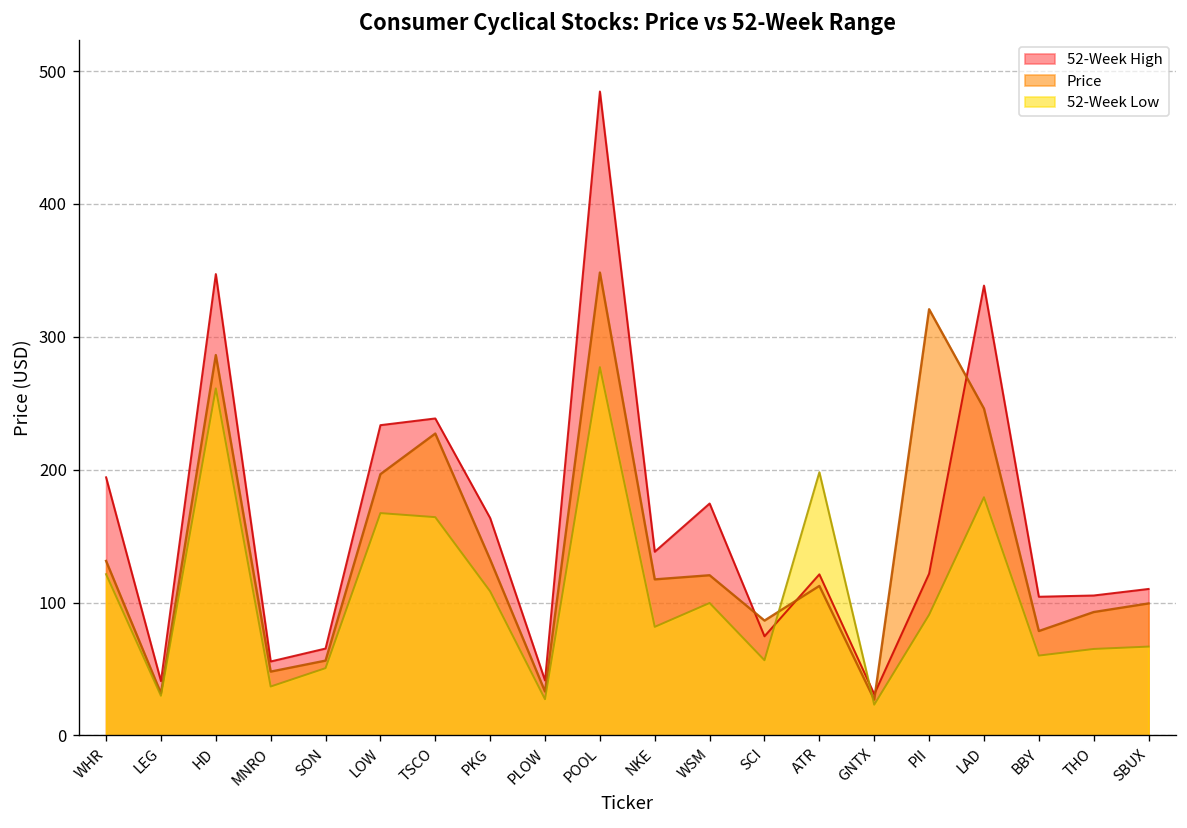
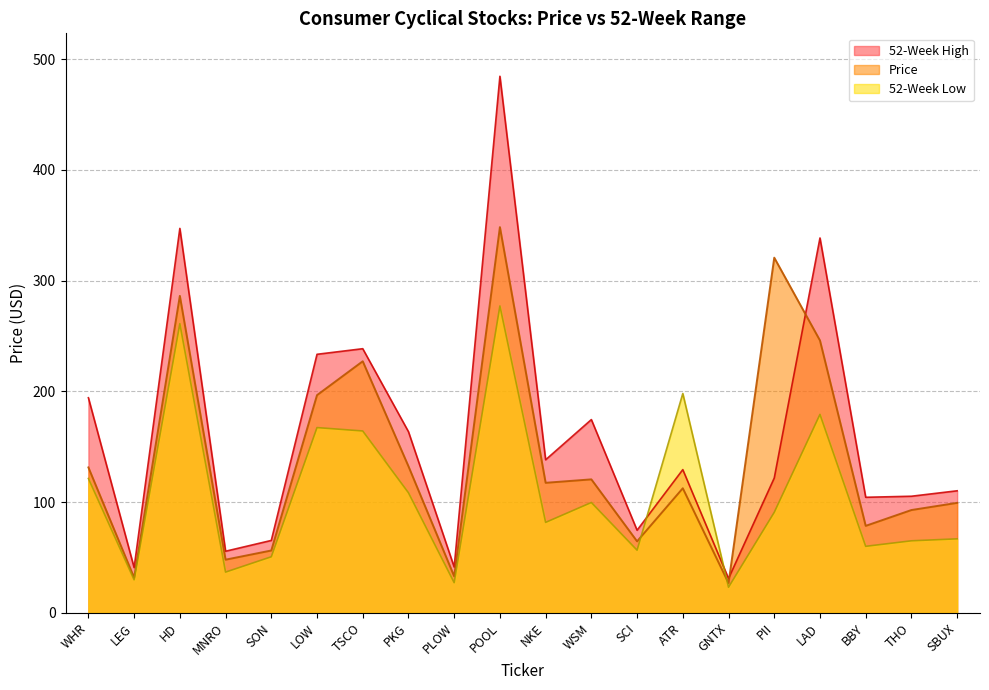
  {
    "52-Week High": {
      "WHR": 194,
      "LEG": 41,
      "HD": 347,
      "MNRO": 56,
      "SON": 65,
      "LOW": 234,
      "TSCO": 239,
      "PKG": 164,
      "PLOW": 41,
      "POOL": 485,
      "NKE": 138,
      "WSM": 175,
      "SCI": 75,
-     "ATR": 121,
+     "ATR": 129,
      "GNTX": 31,
      "PII": 122,
      "LAD": 339,
      "BBY": 104,
      "THO": 105,
      "SBUX": 110
    },
    "Price": {
      "WHR": 131,
      "HD": 286,
      "MNRO": 48,
      "SON": 56,
      "LOW": 197,
      "TSCO": 227,
      "PKG": 132,
      "PLOW": 33,
      "POOL": 348,
      "NKE": 117,
      "WSM": 121,
-     "SCI": 86,
+     "SCI": 65,
      "ATR": 113,
      "GNTX": 27,
      "PII": 321,
      "LAD": 246,
      "BBY": 79,
      "THO": 93,
      "SBUX": 99
    },
    "52-Week Low": {
      "WHR": 121,
      "HD": 261,
      "MNRO": 37,
      "SON": 51,
      "LOW": 167,
      "TSCO": 164,
      "PKG": 108,
      "PLOW": 27,
      "POOL": 277,
      "NKE": 82,
      "WSM": 100,
      "SCI": 57,
      "ATR": 198,
      "GNTX": 23,
      "PII": 91,
      "LAD": 179,
      "BBY": 60,
      "THO": 65,
      "SBUX": 67
    }
  }
